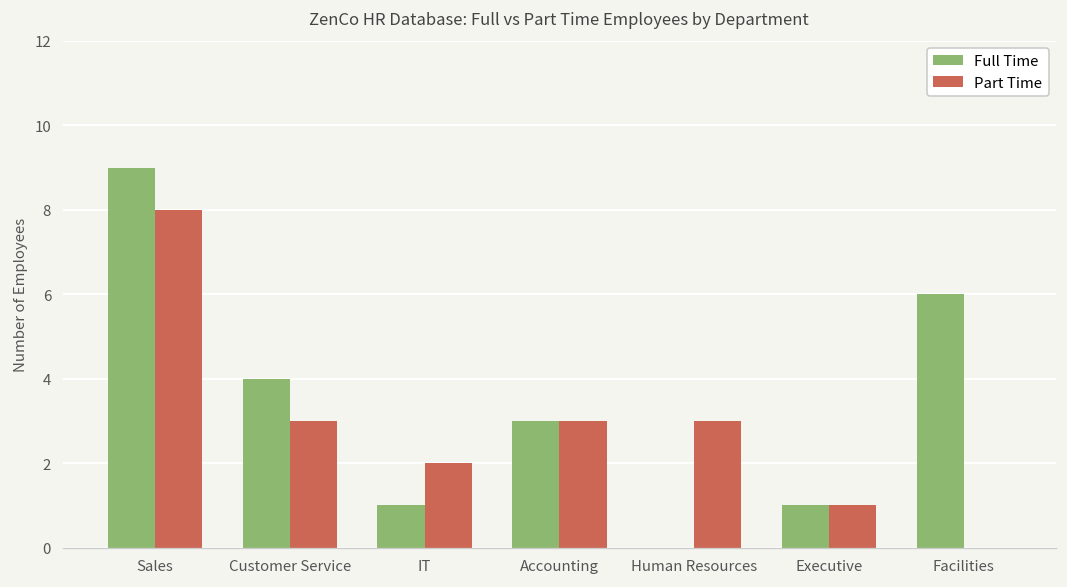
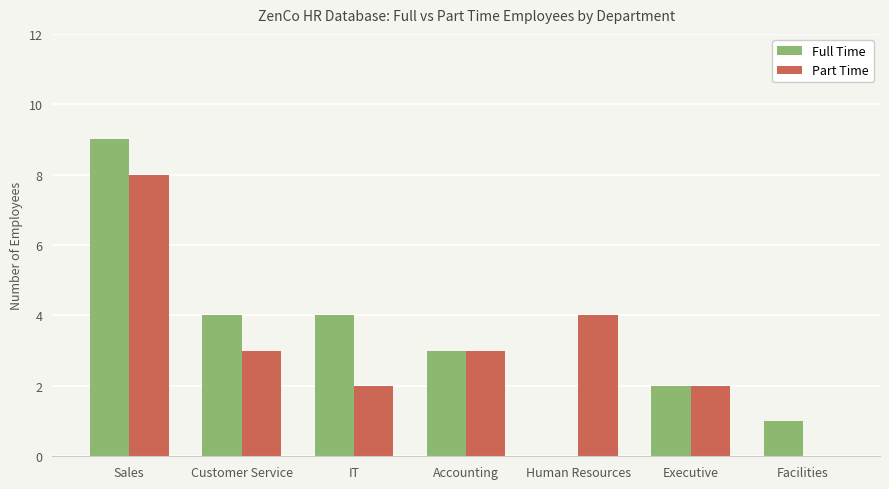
  {
    "Full Time": {
      "Sales": 9,
      "Customer Service": 4,
-     "IT": 1,
+     "IT": 4,
      "Accounting": 3,
      "Human Resources": 0,
-     "Executive": 1,
-     "Facilities": 6
+     "Executive": 2,
+     "Facilities": 1
    },
    "Part Time": {
      "Sales": 8,
      "Customer Service": 3,
      "IT": 2,
      "Accounting": 3,
-     "Human Resources": 3,
-     "Executive": 1,
+     "Human Resources": 4,
+     "Executive": 2,
      "Facilities": 0
    }
  }
